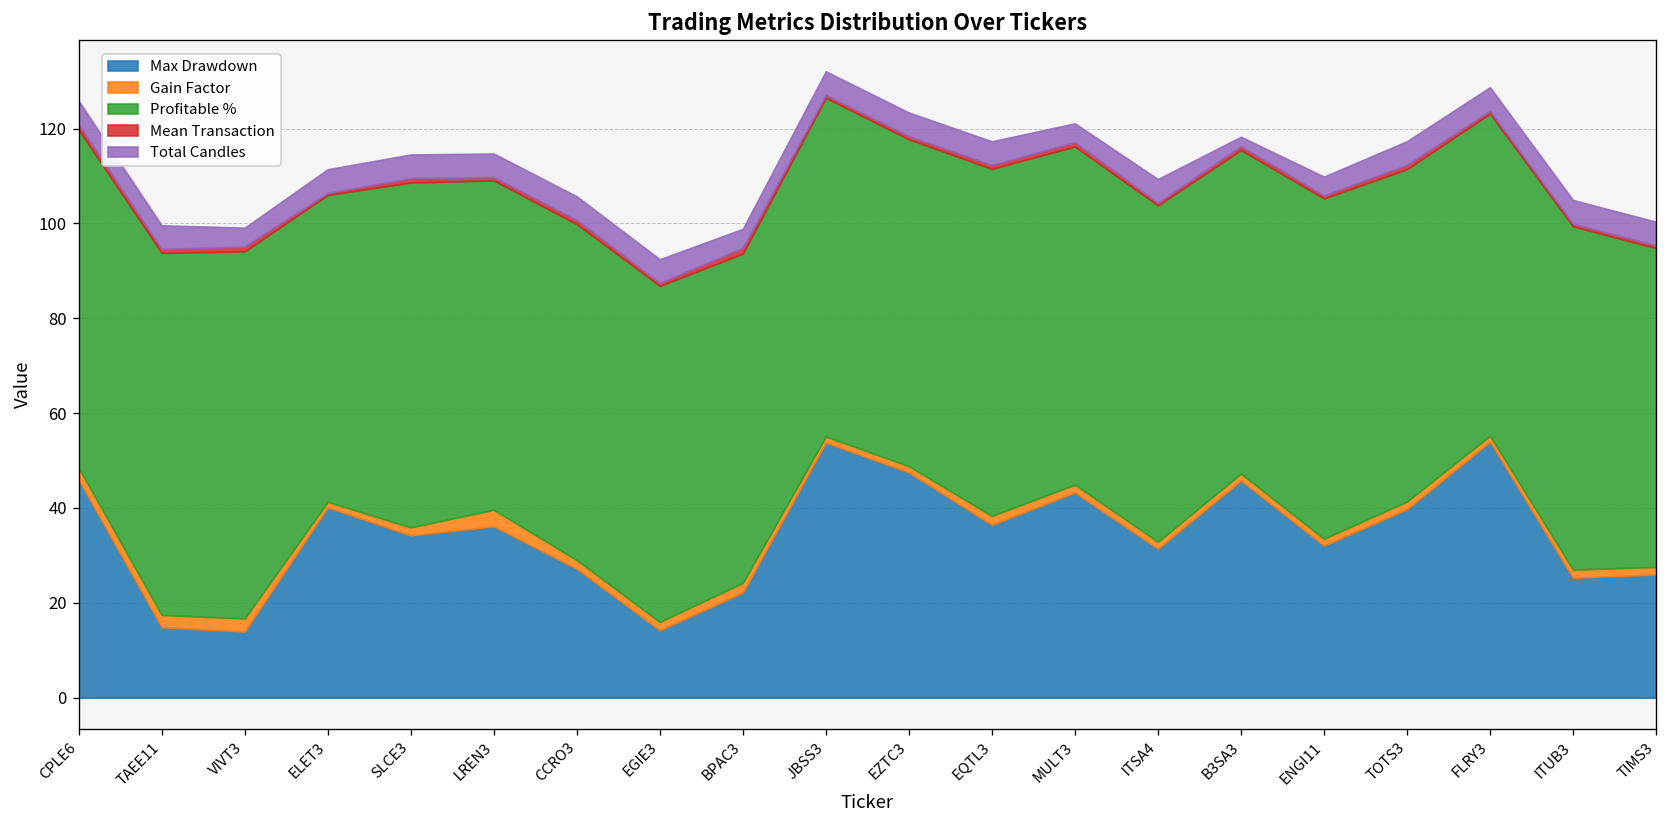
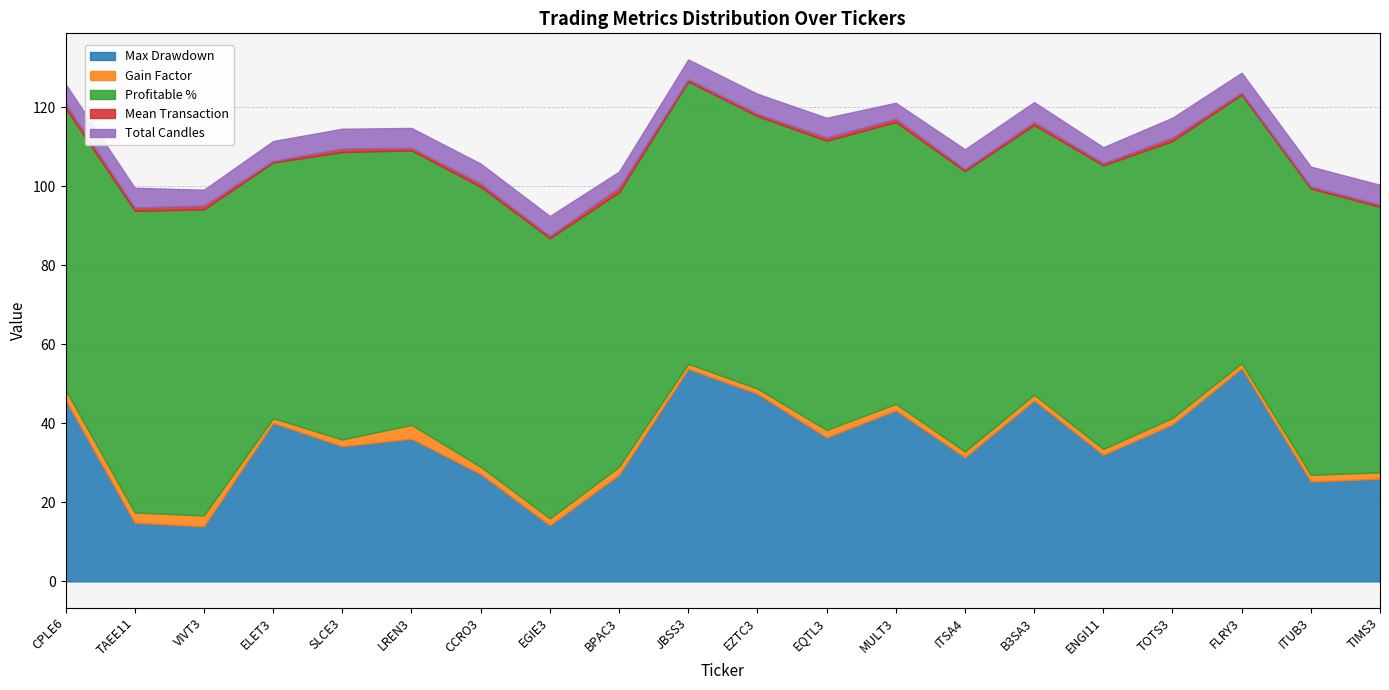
  {
    "Max Drawdown": {
      "CPLE6": 46,
      "TAEE11": 15,
      "VIVT3": 14,
      "ELET3": 40,
      "SLCE3": 34,
      "LREN3": 36,
      "CCRO3": 27,
      "EGIE3": 14,
-     "BPAC3": 22,
+     "BPAC3": 27,
      "JBSS3": 54,
      "EZTC3": 48,
      "EQTL3": 36,
      "MULT3": 43,
      "ITSA4": 31,
      "B3SA3": 46,
      "ENGI11": 32,
      "TOTS3": 40,
      "FLRY3": 54,
      "ITUB3": 25,
      "TIMS3": 26
    },
    "Gain Factor": {
      "CPLE6": 3,
      "TAEE11": 3,
      "VIVT3": 3,
      "ELET3": 1,
      "SLCE3": 2,
      "LREN3": 3,
      "CCRO3": 2,
      "EGIE3": 2,
      "BPAC3": 2,
      "JBSS3": 1,
      "EZTC3": 1,
      "EQTL3": 2,
      "MULT3": 2,
      "ITSA4": 1,
      "B3SA3": 1,
      "ENGI11": 1,
      "TOTS3": 2,
      "FLRY3": 1,
      "ITUB3": 2,
      "TIMS3": 2
    },
    "Profitable %": {
      "CPLE6": 71,
      "TAEE11": 76,
      "VIVT3": 77,
      "SLCE3": 73,
      "LREN3": 69,
      "CCRO3": 71,
      "BPAC3": 69,
      "EZTC3": 69,
      "EQTL3": 73,
      "MULT3": 71,
      "B3SA3": 68,
      "TOTS3": 70
    },
    "Mean Transaction": {
      "CPLE6": 1,
      "TAEE11": 1,
      "VIVT3": 1,
      "SLCE3": 1,
      "LREN3": 1,
      "CCRO3": 1,
      "BPAC3": 1,
      "EZTC3": 1,
      "EQTL3": 1,
      "MULT3": 1,
      "B3SA3": 1,
      "TOTS3": 1
    },
    "Total Candles": {
      "CPLE6": 5,
      "TAEE11": 5,
      "VIVT3": 4,
      "ELET3": 5,
      "SLCE3": 5,
      "LREN3": 5,
      "CCRO3": 5,
      "EGIE3": 5,
      "BPAC3": 4,
      "JBSS3": 5,
      "EZTC3": 5,
      "EQTL3": 5,
      "MULT3": 4,
      "ITSA4": 5,
-     "B3SA3": 2,
+     "B3SA3": 5,
      "ENGI11": 4,
      "TOTS3": 5,
      "FLRY3": 5,
      "ITUB3": 5,
      "TIMS3": 5
    }
  }
